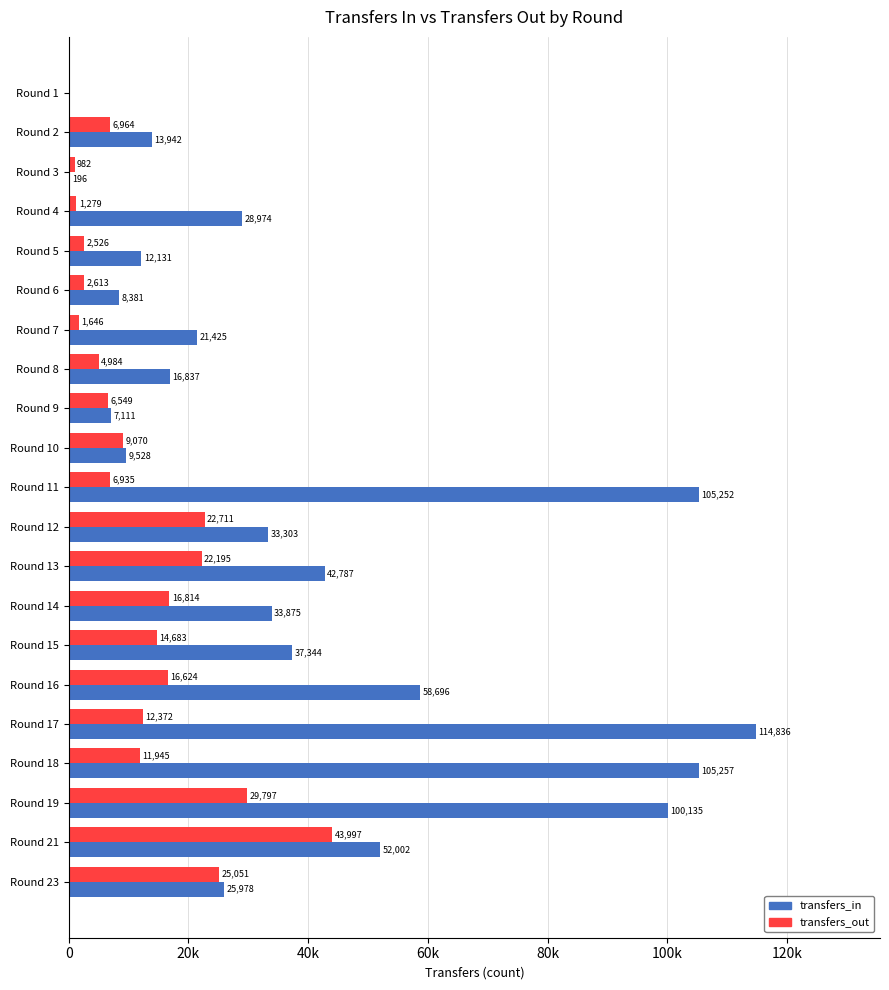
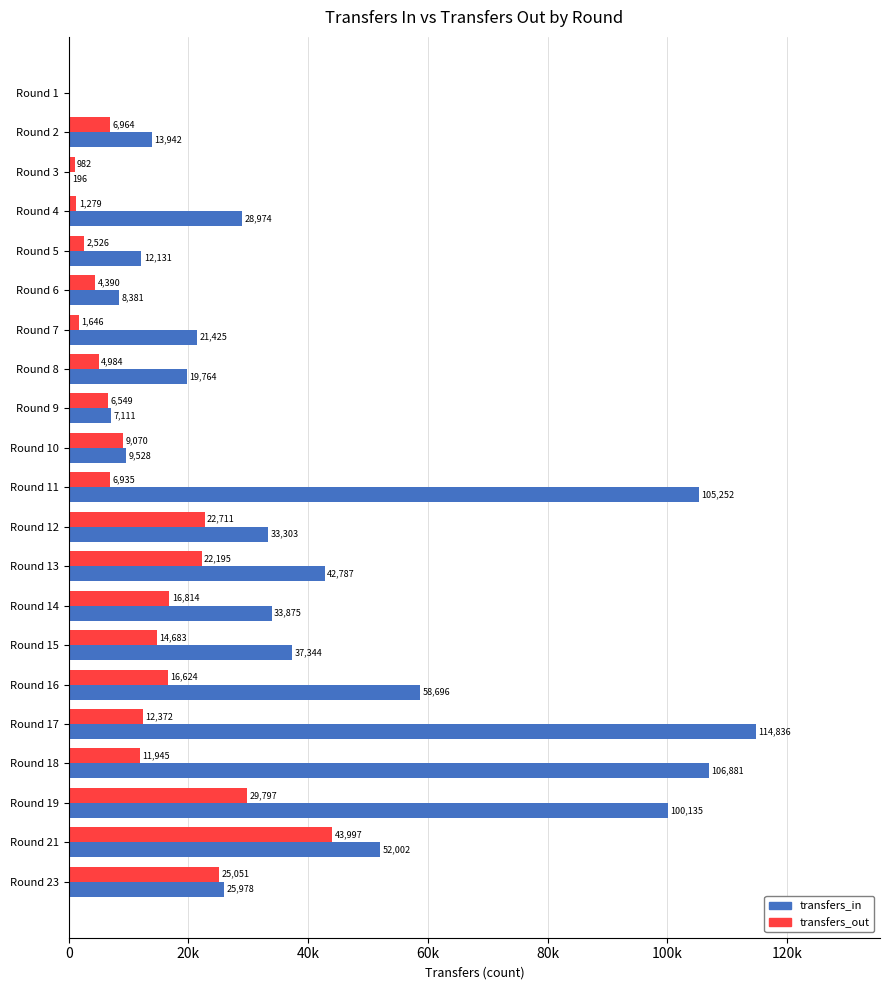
  {
    "transfers_in": {
      "Round 2": "13,942",
      "Round 3": "196",
      "Round 4": "28,974",
      "Round 5": "12,131",
      "Round 6": "8,381",
      "Round 7": "21,425",
-     "Round 8": "16,837",
+     "Round 8": "19,764",
      "Round 9": "7,111",
      "Round 10": "9,528",
      "Round 11": "105,252",
      "Round 12": "33,303",
      "Round 13": "42,787",
      "Round 14": "33,875",
      "Round 15": "37,344",
      "Round 16": "58,696",
      "Round 17": "114,836",
-     "Round 18": "105,257",
+     "Round 18": "106,881",
      "Round 19": "100,135",
      "Round 21": "52,002",
      "Round 23": "25,978"
    },
    "transfers_out": {
      "Round 2": "6,964",
      "Round 3": "982",
      "Round 4": "1,279",
      "Round 5": "2,526",
-     "Round 6": "2,613",
+     "Round 6": "4,390",
      "Round 7": "1,646",
      "Round 8": "4,984",
      "Round 9": "6,549",
      "Round 10": "9,070",
      "Round 11": "6,935",
      "Round 12": "22,711",
      "Round 13": "22,195",
      "Round 14": "16,814",
      "Round 15": "14,683",
      "Round 16": "16,624",
      "Round 17": "12,372",
      "Round 18": "11,945",
      "Round 19": "29,797",
      "Round 21": "43,997",
      "Round 23": "25,051"
    }
  }
